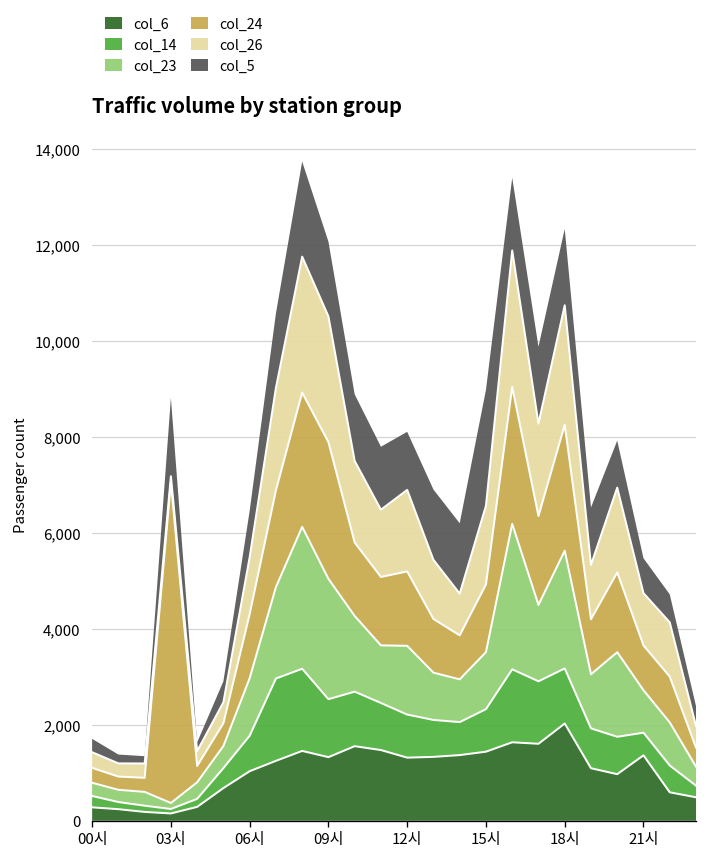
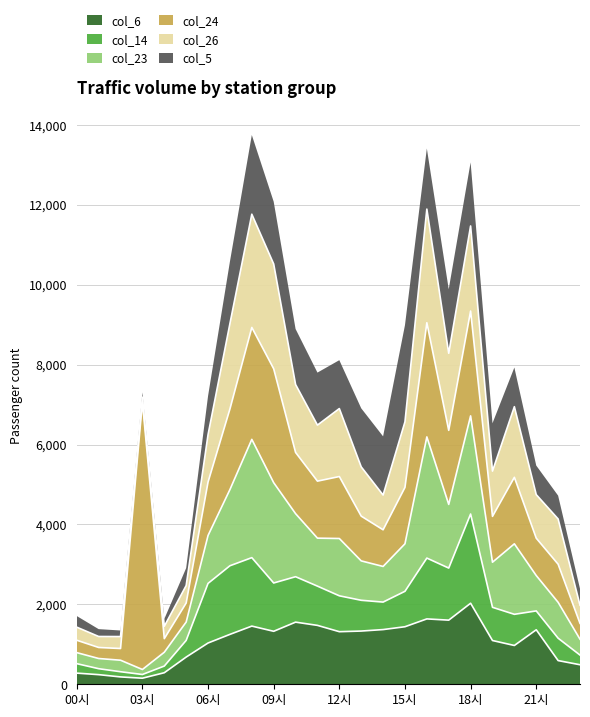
  {
    "col_6": {
      "00시": "300",
      "03시": "200",
      "06시": "1,000",
      "09시": "1,300",
      "12시": "1,300",
      "15시": "1,400",
      "18시": "2,000",
      "21시": "1,400"
    },
    "col_14": {
      "00시": "200",
      "03시": "100",
-     "06시": "700",
+     "06시": "1,500",
      "09시": "1,200",
      "12시": "900",
      "15시": "900",
-     "18시": "1,100",
+     "18시": "2,200",
      "21시": "500"
    },
    "col_23": {
      "00시": "300",
      "03시": "100",
      "06시": "1,200",
      "09시": "2,500",
      "12시": "1,400",
      "15시": "1,200",
      "18시": "2,500",
      "21시": "900"
    },
    "col_24": {
      "00시": "300",
      "03시": "6,700",
      "06시": "1,300",
      "09시": "2,900",
      "12시": "1,600",
      "15시": "1,400",
      "18시": "2,600",
      "21시": "900"
    },
    "col_26": {
      "00시": "300",
      "03시": "100",
      "06시": "1,200",
      "09시": "2,600",
      "12시": "1,700",
      "15시": "1,600",
-     "18시": "2,500",
+     "18시": "2,100",
      "21시": "1,100"
    },
    "col_5": {
      "00시": "300",
-     "03시": "1,600",
+     "03시": "100",
      "06시": "1,000",
      "09시": "1,600",
      "12시": "1,200",
      "15시": "2,400",
      "18시": "1,600",
      "21시": "700"
    }
  }
